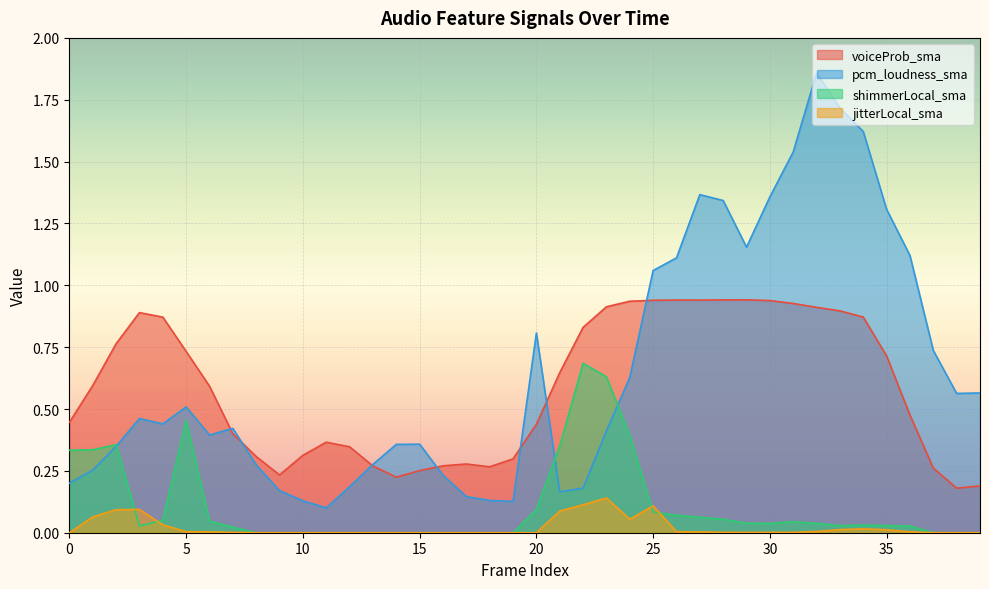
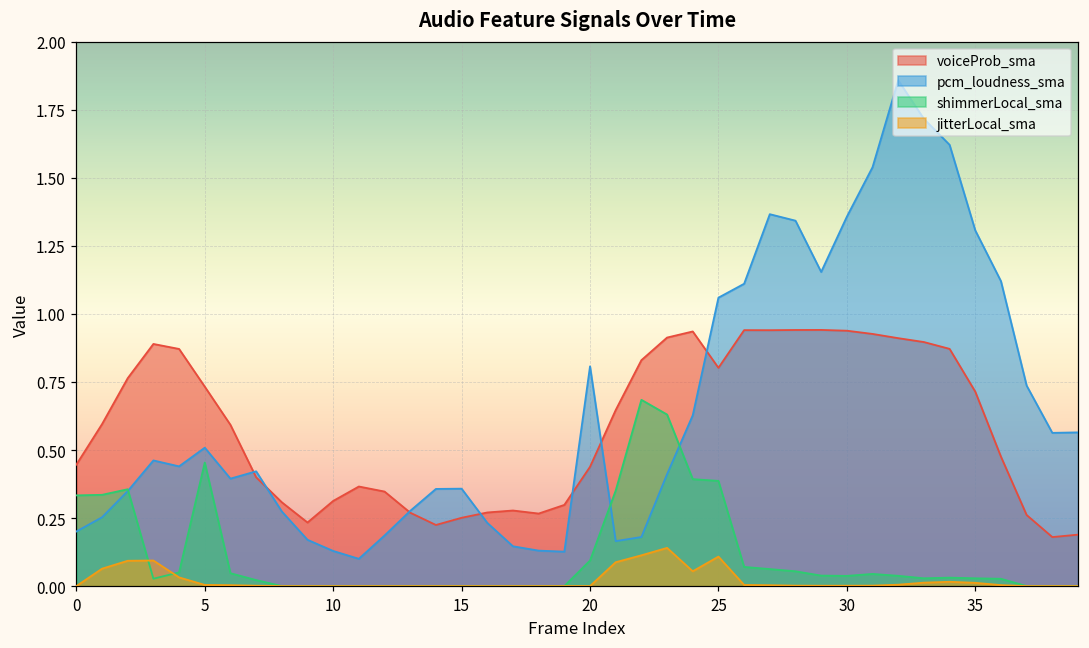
  {
    "voiceProb_sma": {
      "0": 0.45,
      "5": 0.73,
      "10": 0.31,
      "15": 0.25,
      "20": 0.44,
-     "25": 0.94,
+     "25": 0.80,
      "30": 0.94,
      "35": 0.71
    },
    "pcm_loudness_sma": {
      "0": 0.20,
      "5": 0.51,
      "10": 0.13,
      "15": 0.36,
      "20": 0.81,
      "25": 1.06,
      "30": 1.36,
      "35": 1.31
    },
    "shimmerLocal_sma": {
      "0": 0.33,
      "5": 0.45,
      "20": 0.09,
-     "25": 0.08,
+     "25": 0.39,
      "30": 0.04,
      "35": 0.03
    },
    "jitterLocal_sma": {
      "0": 0.00,
      "5": 0.00,
      "20": 0.00,
      "25": 0.11,
      "30": 0.00,
      "35": 0.01
    }
  }
